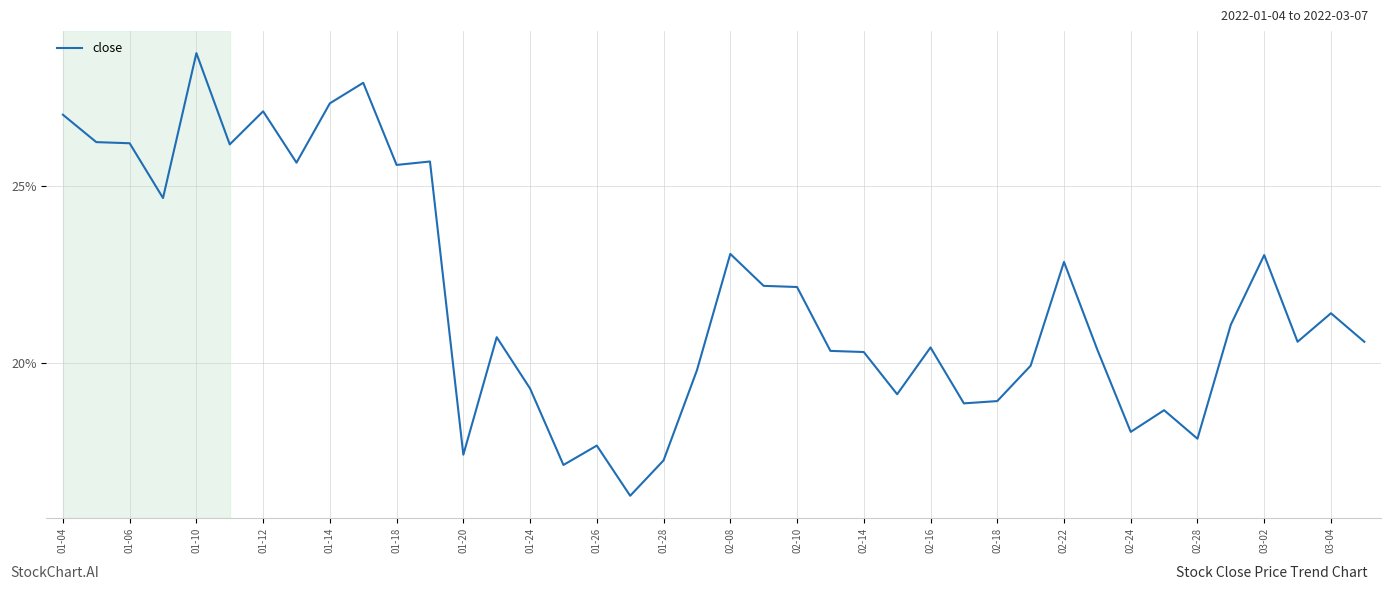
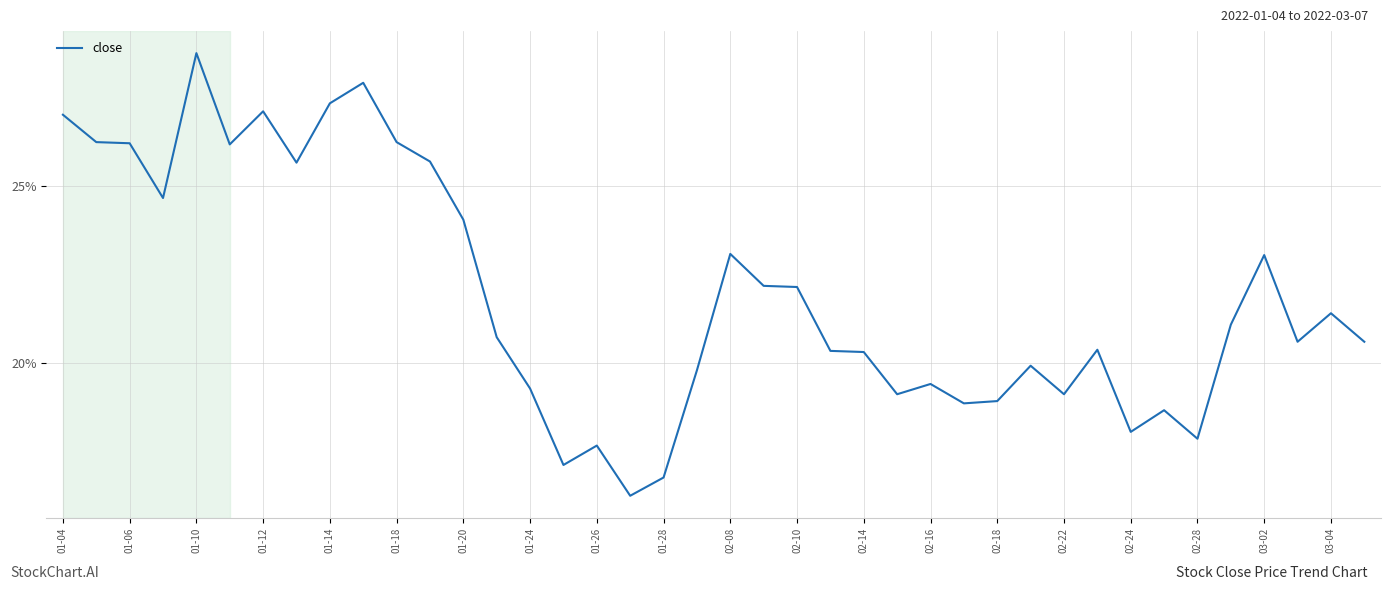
  {
    "01-04": "27.0%",
    "01-06": "26.2%",
    "01-10": "28.7%",
    "01-12": "27.1%",
    "01-14": "27.3%",
-   "01-18": "25.6%",
-   "01-20": "17.4%",
+   "01-18": "26.2%",
+   "01-20": "24.0%",
    "01-24": "19.3%",
    "01-26": "17.7%",
-   "01-28": "17.3%",
+   "01-28": "16.8%",
    "02-08": "23.1%",
    "02-10": "22.2%",
    "02-14": "20.3%",
-   "02-16": "20.4%",
+   "02-16": "19.4%",
    "02-18": "18.9%",
-   "02-22": "22.9%",
+   "02-22": "19.1%",
    "02-24": "18.1%",
    "02-28": "17.9%",
    "03-02": "23.1%",
    "03-04": "21.4%"
  }
